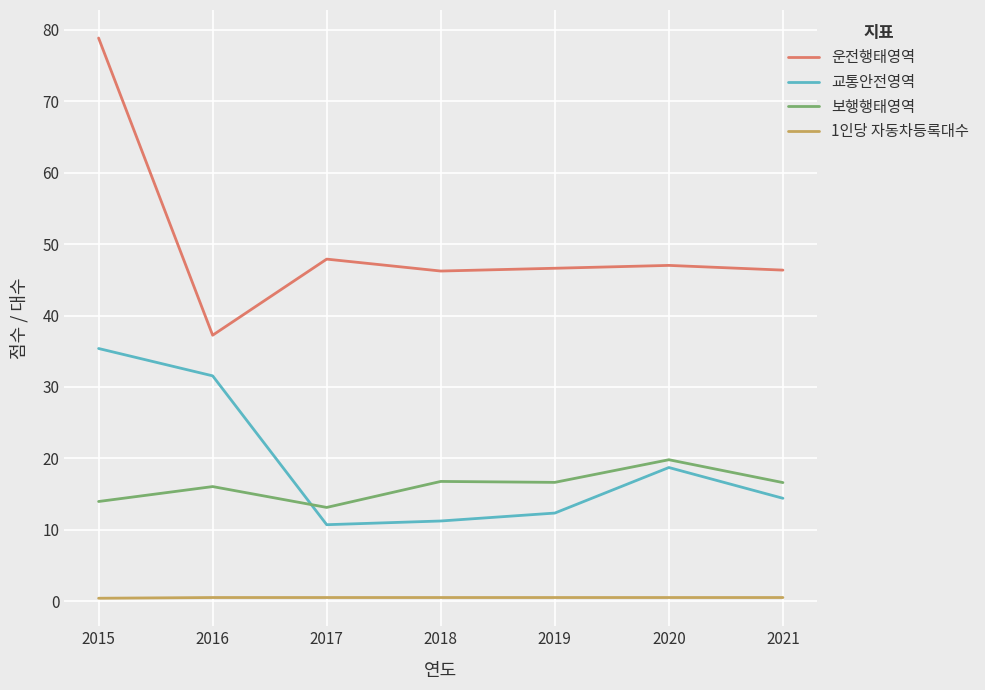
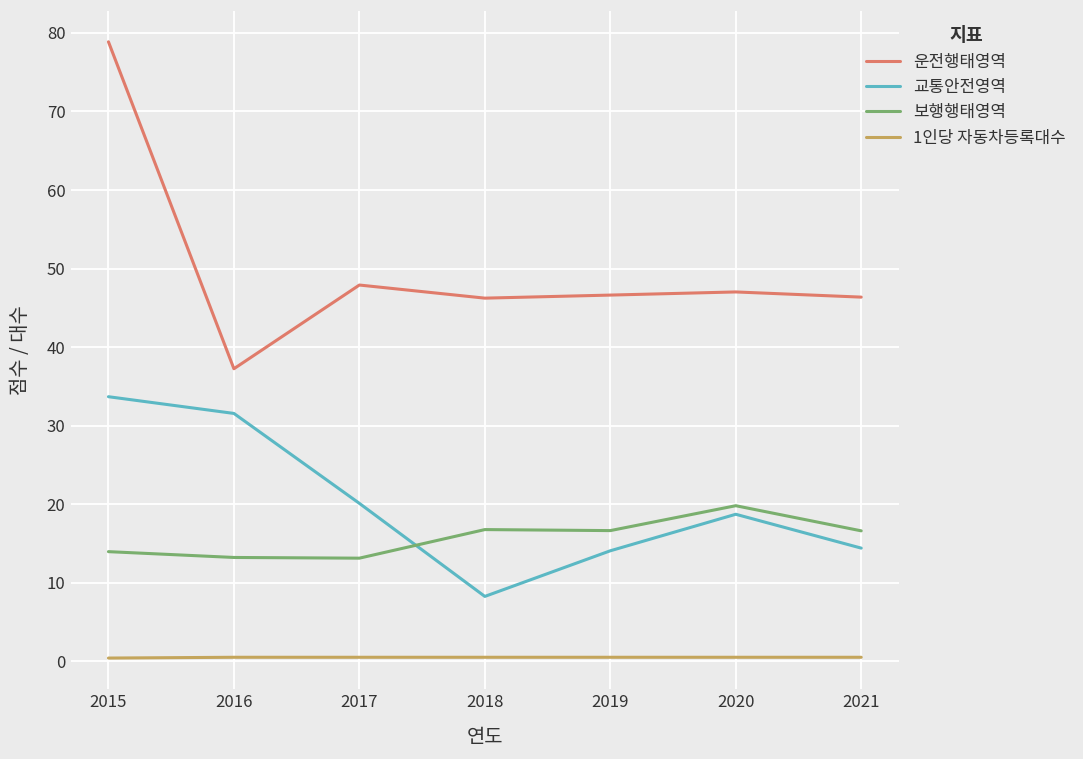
  {
    "교통안전영역": {
-     "2015": 35,
+     "2015": 34,
      "2016": 32,
-     "2017": 11,
-     "2018": 11,
-     "2019": 12,
+     "2017": 20,
+     "2018": 8,
+     "2019": 14,
      "2020": 19,
      "2021": 14
    },
    "보행행태영역": {
      "2015": 14,
-     "2016": 16,
+     "2016": 13,
      "2017": 13,
      "2018": 17,
      "2019": 17,
      "2020": 20,
      "2021": 17
    }
  }
